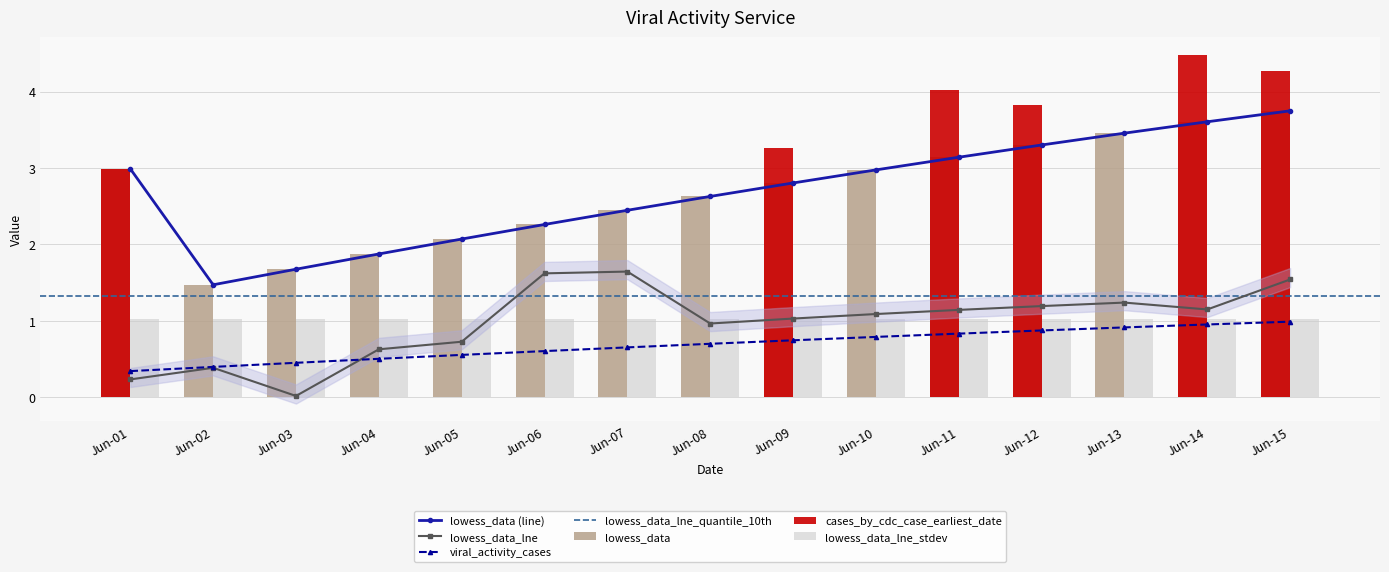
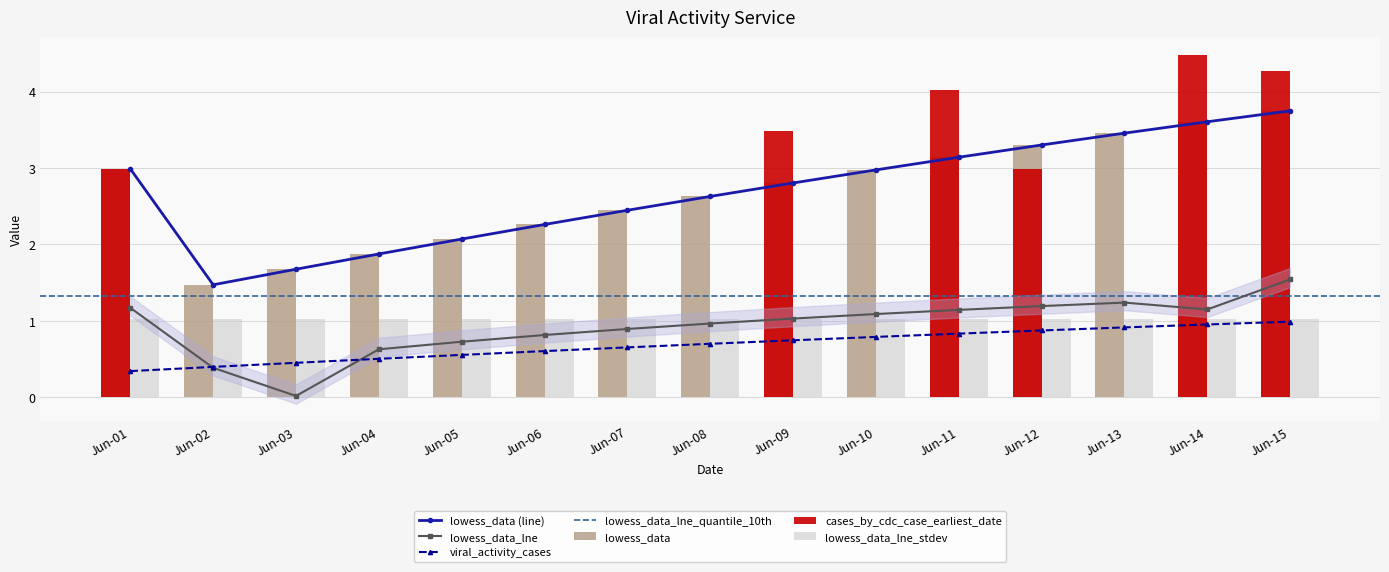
  {
    "lowess_data": {
      "Jun-01": 3.0,
      "Jun-02": 1.5,
      "Jun-03": 1.7,
      "Jun-04": 1.9,
      "Jun-05": 2.1,
      "Jun-06": 2.3,
      "Jun-07": 2.4,
      "Jun-08": 2.6,
      "Jun-10": 3.0,
      "Jun-13": 3.5
    },
    "cases_by_cdc_case_earliest_date": {
      "Jun-01": 3.0,
      "Jun-02": 0.0,
      "Jun-03": 0.0,
      "Jun-04": 0.0,
      "Jun-05": 0.0,
      "Jun-06": 0.0,
      "Jun-07": 0.0,
      "Jun-08": 0.0,
-     "Jun-09": 3.3,
+     "Jun-09": 3.5,
      "Jun-10": 0.0,
      "Jun-11": 4.0,
-     "Jun-12": 3.8,
+     "Jun-12": 3.0,
      "Jun-13": 0.0,
      "Jun-14": 4.5,
      "Jun-15": 4.3
    },
    "lowess_data_lne": {
-     "Jun-01": 0.2,
+     "Jun-01": 1.2,
      "Jun-03": 0.0,
      "Jun-04": 0.6,
      "Jun-05": 0.7,
-     "Jun-06": 1.6,
-     "Jun-07": 1.6,
+     "Jun-06": 0.8,
+     "Jun-07": 0.9,
      "Jun-08": 1.0,
      "Jun-09": 1.0,
      "Jun-10": 1.1,
      "Jun-11": 1.1,
      "Jun-12": 1.2,
      "Jun-13": 1.2,
      "Jun-14": 1.2,
      "Jun-15": 1.5
    }
  }
